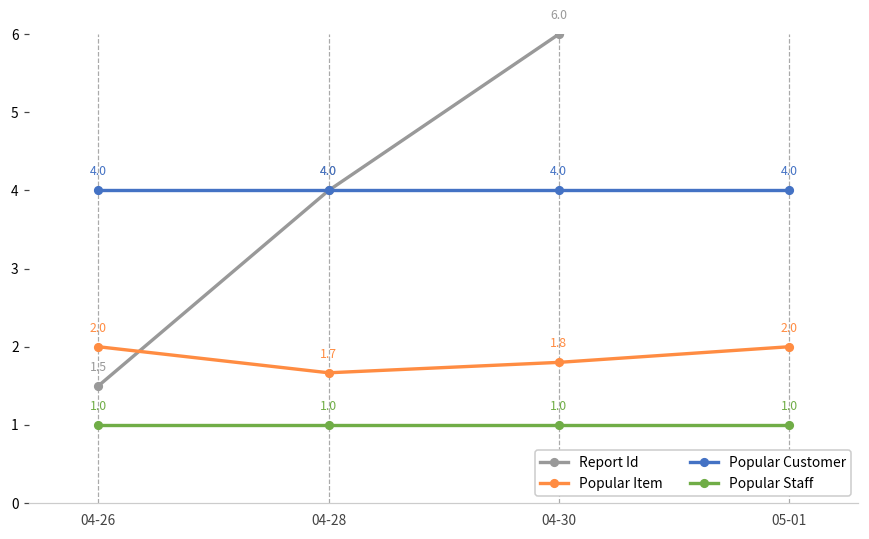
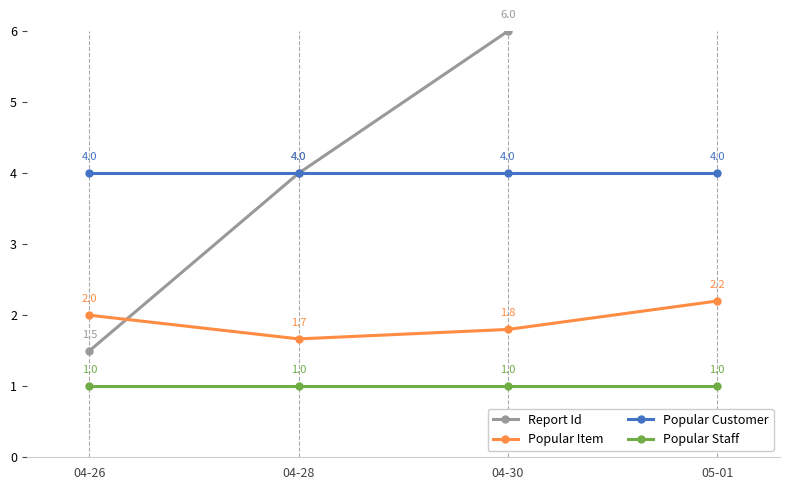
  {
    "Report Id": {
      "04-26": 1.5,
      "04-30": 6.0
    },
    "Popular Item": {
      "04-26": 2.0,
      "04-28": 1.7,
      "04-30": 1.8,
-     "05-01": 2.0
+     "05-01": 2.2
    },
    "Popular Customer": {
      "04-26": 4.0,
      "04-30": 4.0,
      "05-01": 4.0
    },
    "Popular Staff": {
      "04-26": 1.0,
      "04-28": 1.0,
      "04-30": 1.0,
      "05-01": 1.0
    }
  }
